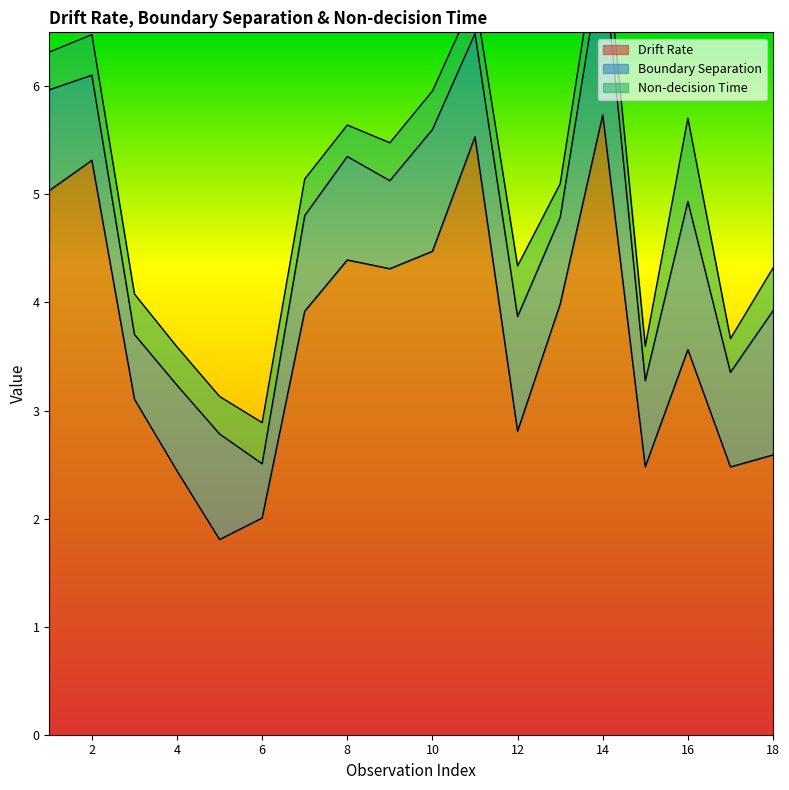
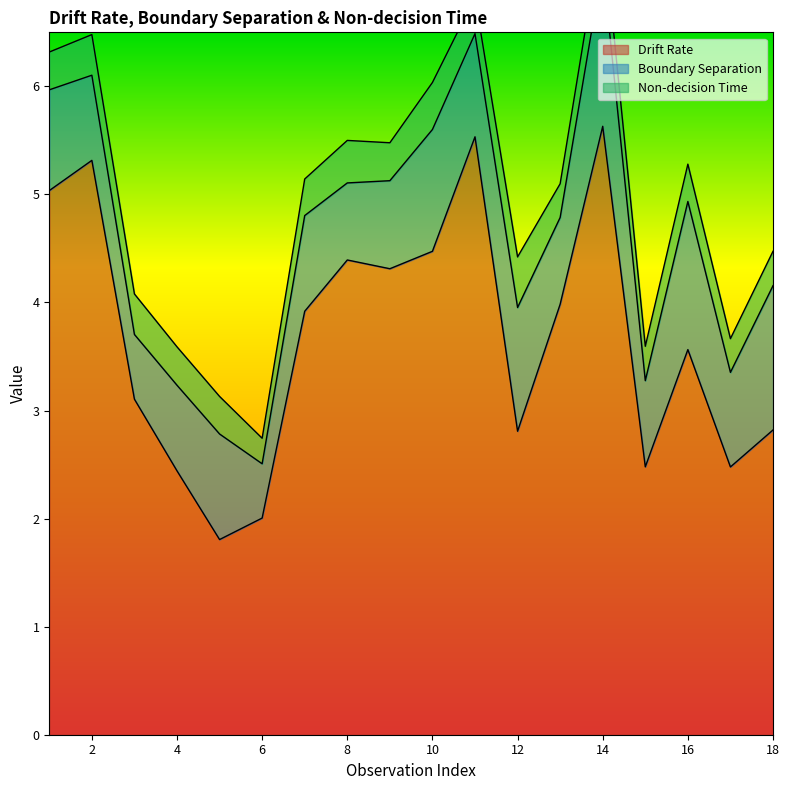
  {
    "Drift Rate": {
      "2": 5.32,
      "4": 2.44,
      "6": 2.01,
      "8": 4.39,
      "10": 4.47,
      "12": 2.81,
-     "14": 5.74,
+     "14": 5.63,
      "16": 3.56,
-     "18": 2.59
+     "18": 2.82
    },
    "Boundary Separation": {
      "2": 0.79,
      "4": 0.79,
      "6": 0.50,
-     "8": 0.96,
+     "8": 0.71,
      "10": 1.13,
-     "12": 1.06,
+     "12": 1.14,
      "16": 1.37,
      "18": 1.34
    },
    "Non-decision Time": {
      "2": 0.38,
      "4": 0.36,
-     "6": 0.38,
-     "8": 0.29,
-     "10": 0.36,
+     "6": 0.24,
+     "8": 0.39,
+     "10": 0.44,
      "12": 0.47,
-     "16": 0.77,
-     "18": 0.40
+     "16": 0.35,
+     "18": 0.32
    }
  }
